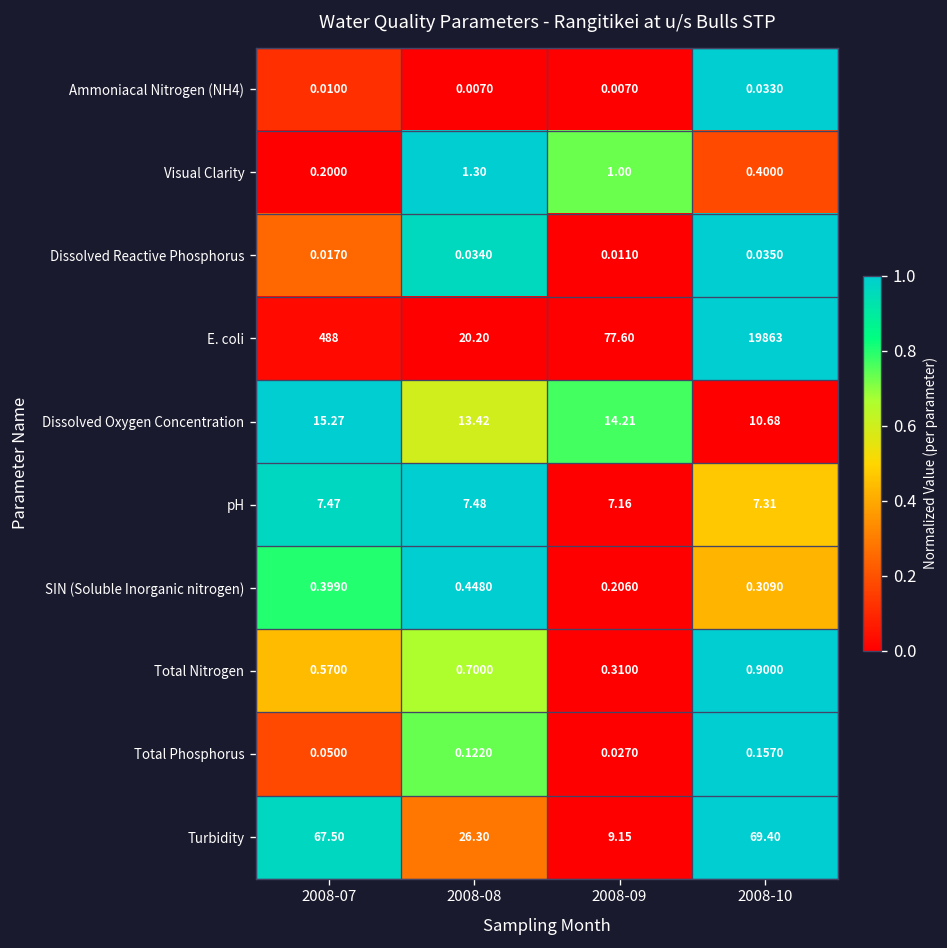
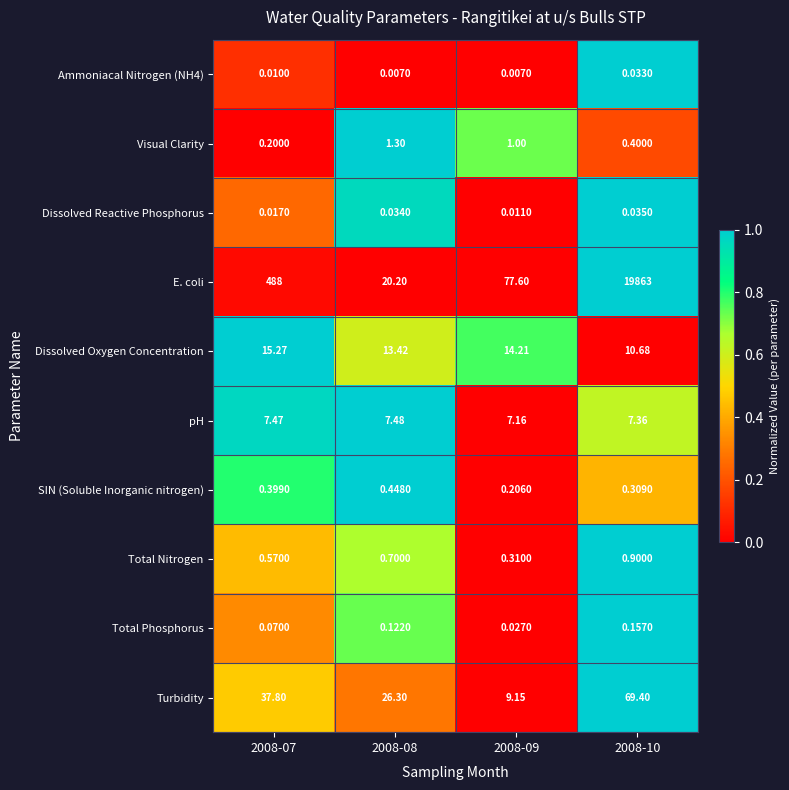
  {
    "Ammoniacal Nitrogen (NH4)": {
      "2008-07": 0.0100,
      "2008-08": 0.0070,
      "2008-09": 0.0070,
      "2008-10": 0.0330
    },
    "Visual Clarity": {
      "2008-07": 0.2000,
      "2008-08": 1.30,
      "2008-09": 1.00,
      "2008-10": 0.4000
    },
    "Dissolved Reactive Phosphorus": {
      "2008-07": 0.0170,
      "2008-08": 0.0340,
      "2008-09": 0.0110,
      "2008-10": 0.0350
    },
    "E. coli": {
      "2008-07": 488,
      "2008-08": 20.20,
      "2008-09": 77.60,
      "2008-10": 19863
    },
    "Dissolved Oxygen Concentration": {
      "2008-07": 15.27,
      "2008-08": 13.42,
      "2008-09": 14.21,
      "2008-10": 10.68
    },
    "pH": {
      "2008-07": 7.47,
      "2008-08": 7.48,
      "2008-09": 7.16,
-     "2008-10": 7.31
+     "2008-10": 7.36
    },
    "SIN (Soluble Inorganic nitrogen)": {
      "2008-07": 0.3990,
      "2008-08": 0.4480,
      "2008-09": 0.2060,
      "2008-10": 0.3090
    },
    "Total Nitrogen": {
      "2008-07": 0.5700,
      "2008-08": 0.7000,
      "2008-09": 0.3100,
      "2008-10": 0.9000
    },
    "Total Phosphorus": {
-     "2008-07": 0.0500,
+     "2008-07": 0.0700,
      "2008-08": 0.1220,
      "2008-09": 0.0270,
      "2008-10": 0.1570
    },
    "Turbidity": {
-     "2008-07": 67.50,
+     "2008-07": 37.80,
      "2008-08": 26.30,
      "2008-09": 9.15,
      "2008-10": 69.40
    }
  }
